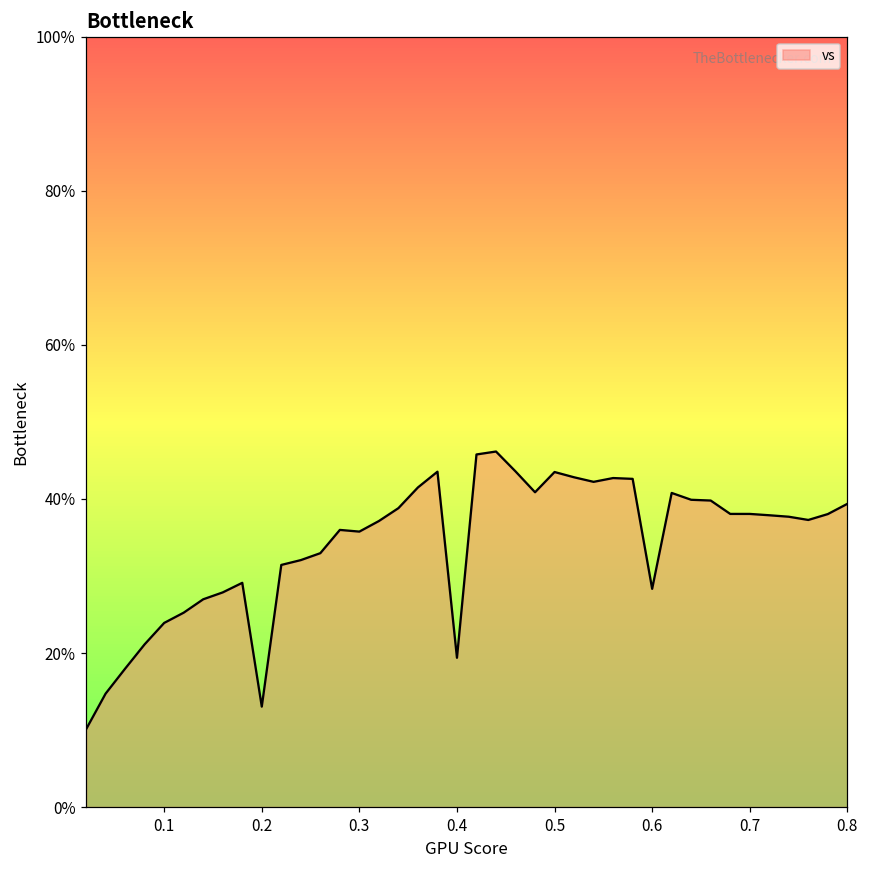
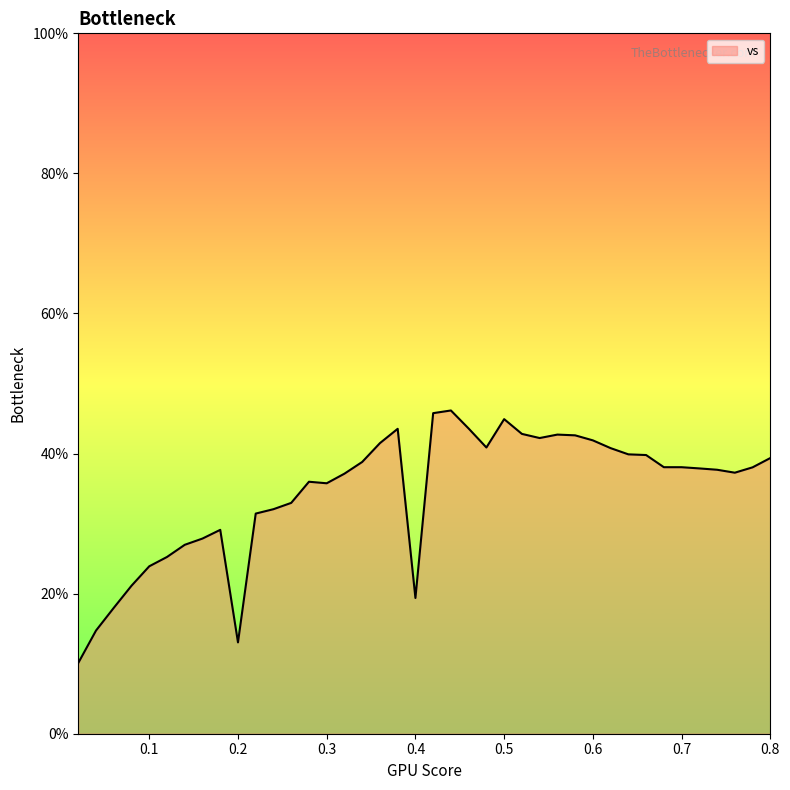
  {
    "0.1": "24%",
    "0.2": "13%",
    "0.3": "36%",
    "0.4": "19%",
-   "0.5": "43%",
-   "0.6": "28%",
+   "0.5": "45%",
+   "0.6": "42%",
    "0.7": "38%",
    "0.8": "39%"
  }
